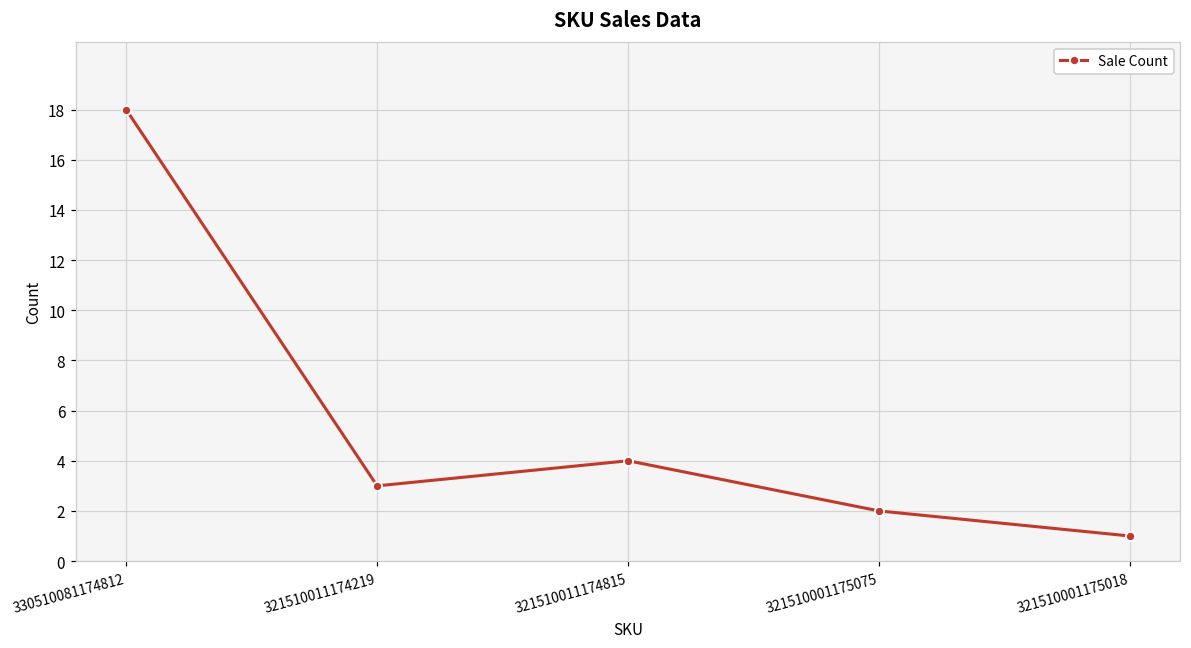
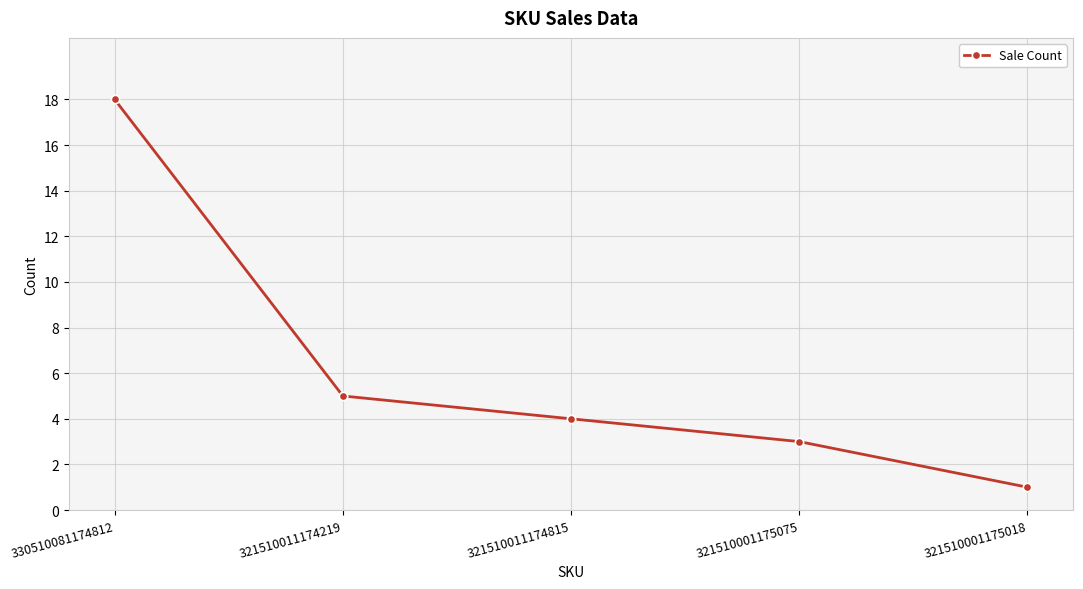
  {
    "330510081174812": 18,
-   "321510011174219": 3,
+   "321510011174219": 5,
    "321510011174815": 4,
-   "321510001175075": 2,
+   "321510001175075": 3,
    "321510001175018": 1
  }
